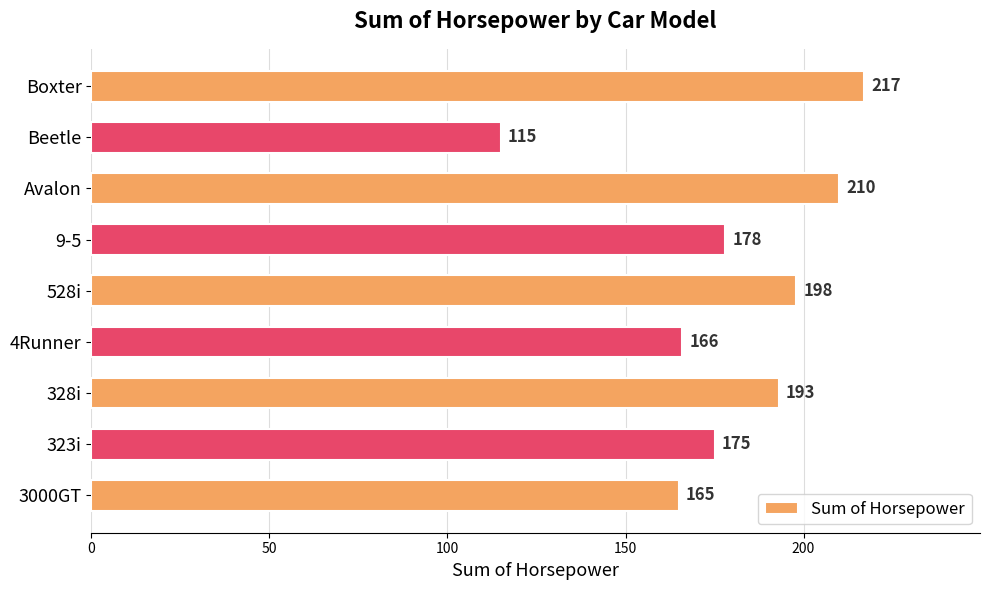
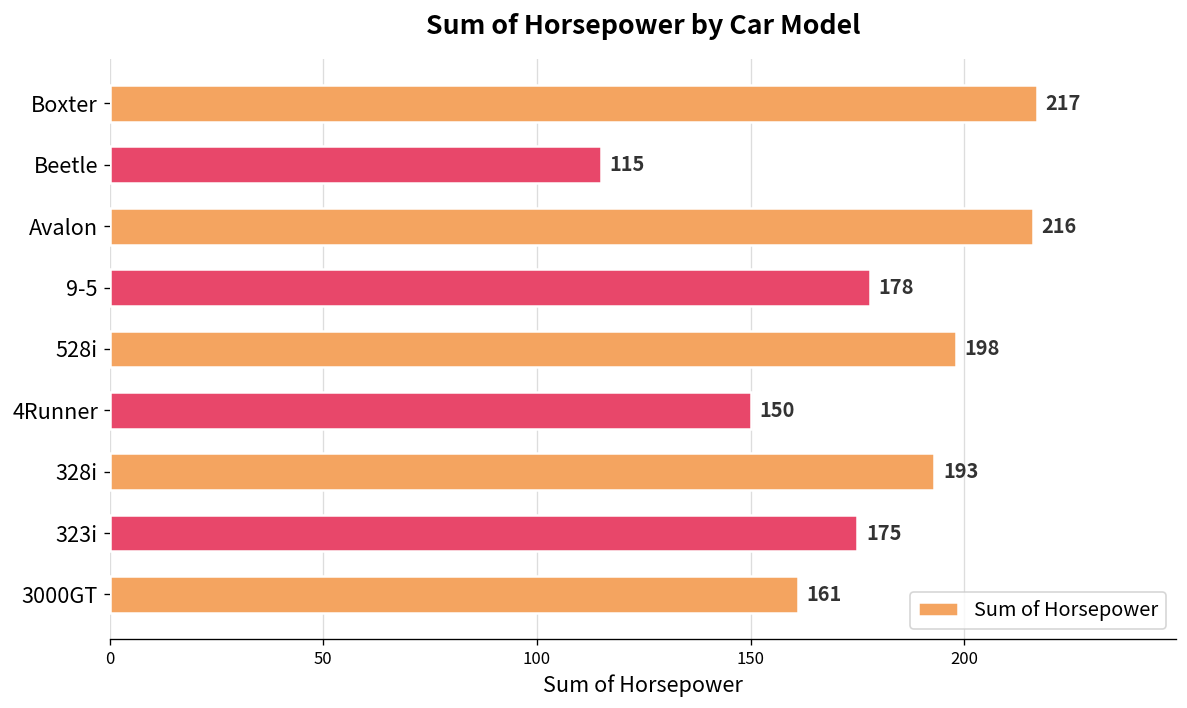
  {
    "Boxter": 217,
    "Beetle": 115,
-   "Avalon": 210,
+   "Avalon": 216,
    "9-5": 178,
    "528i": 198,
-   "4Runner": 166,
+   "4Runner": 150,
    "328i": 193,
    "323i": 175,
-   "3000GT": 165
+   "3000GT": 161
  }
